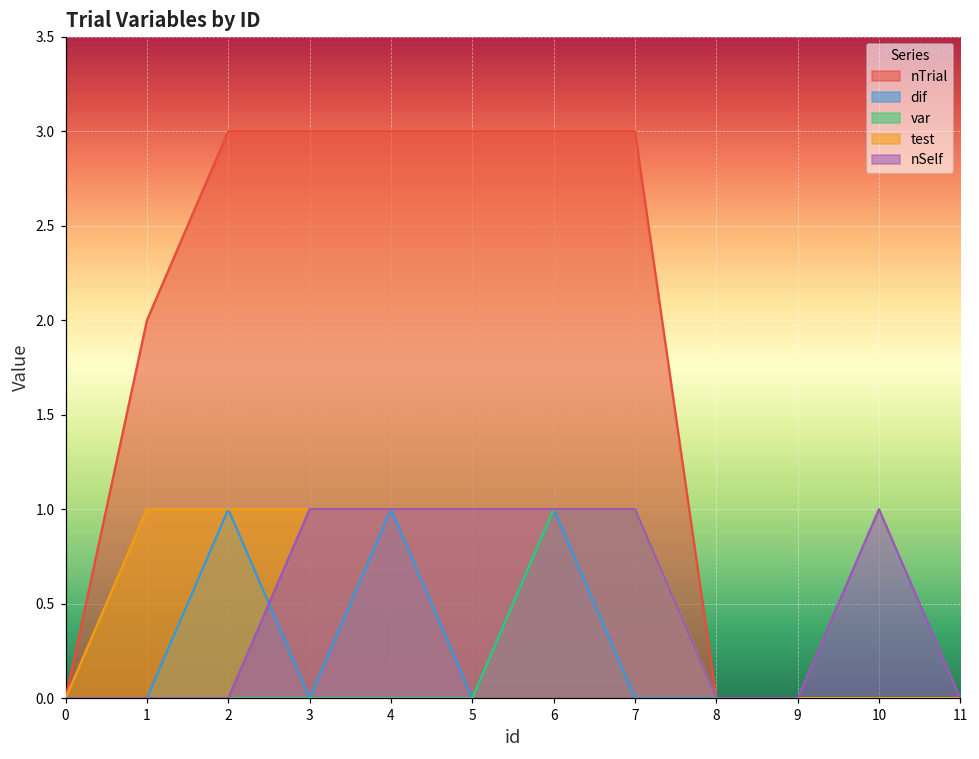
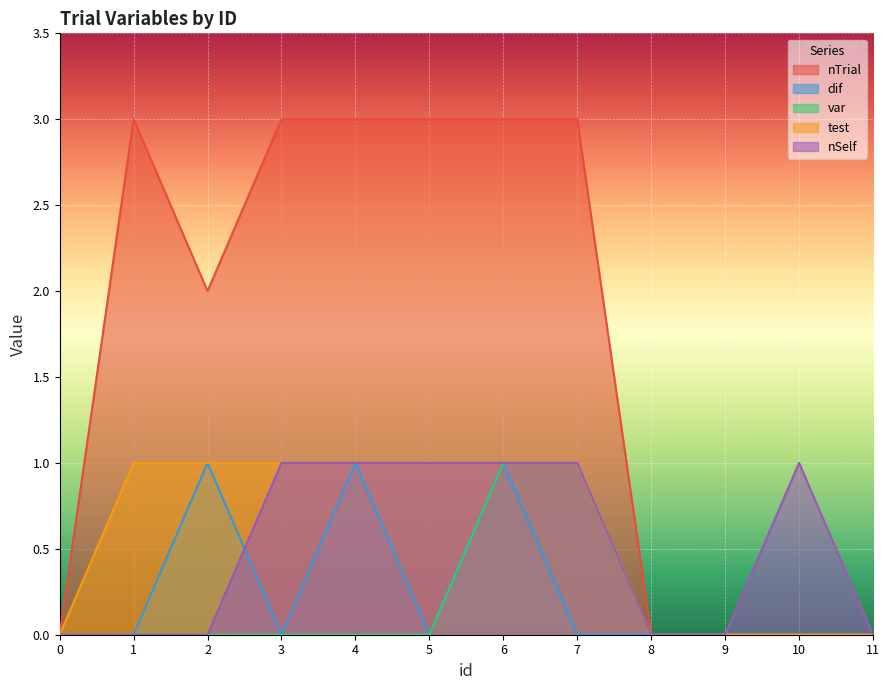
  {
    "nTrial": {
-     "1": 2,
-     "2": 3,
+     "1": 3,
+     "2": 2,
      "3": 3,
      "4": 3,
      "5": 3,
      "6": 3,
      "7": 3
    },
    "dif": {
      "7": 0
    },
    "var": {
      "4": 0
    },
    "test": {
      "1": 1
    },
    "nSelf": {
      "10": 1
    }
  }
